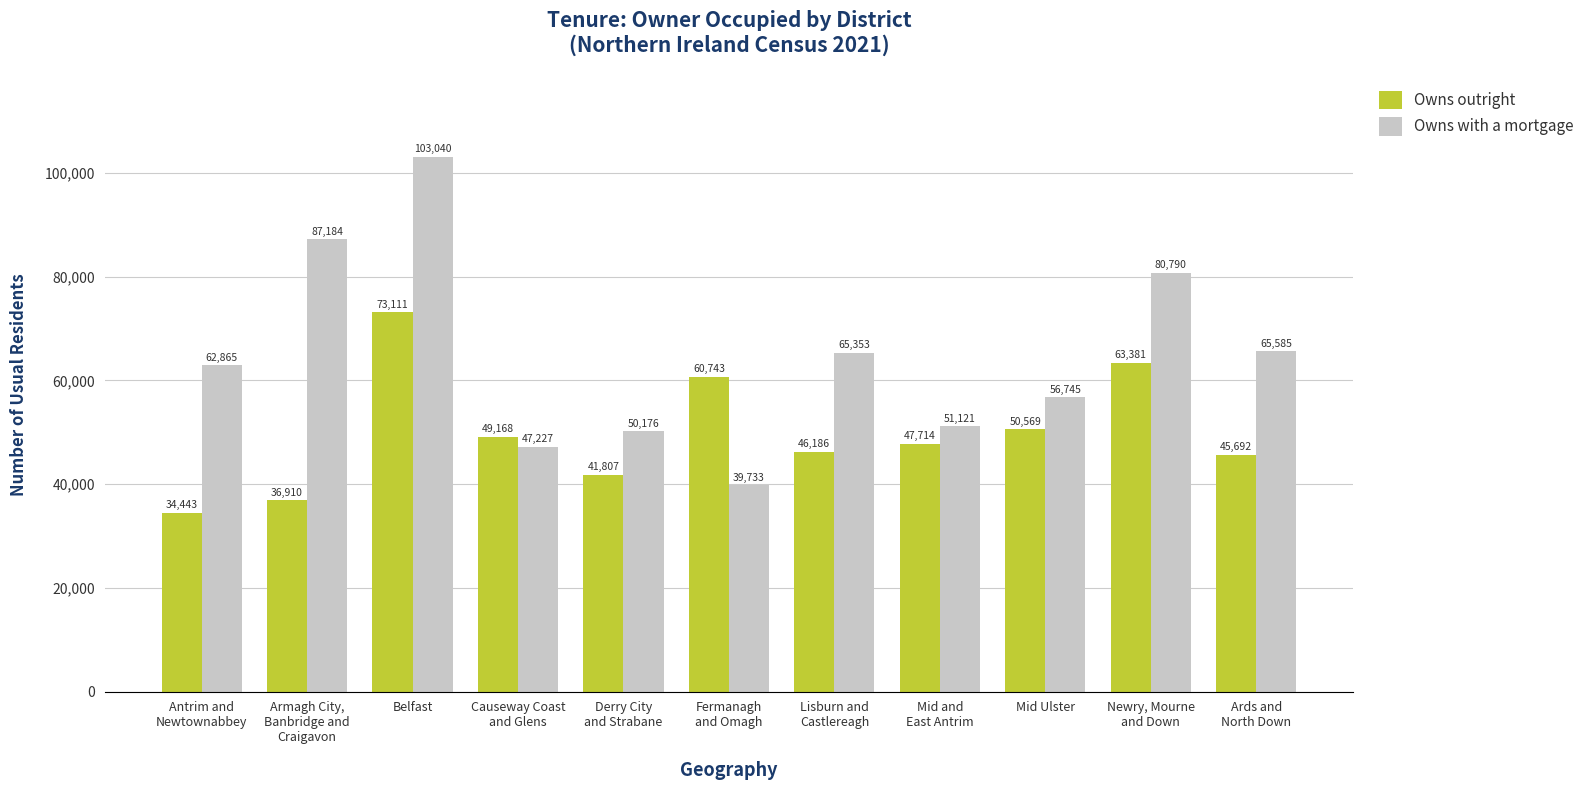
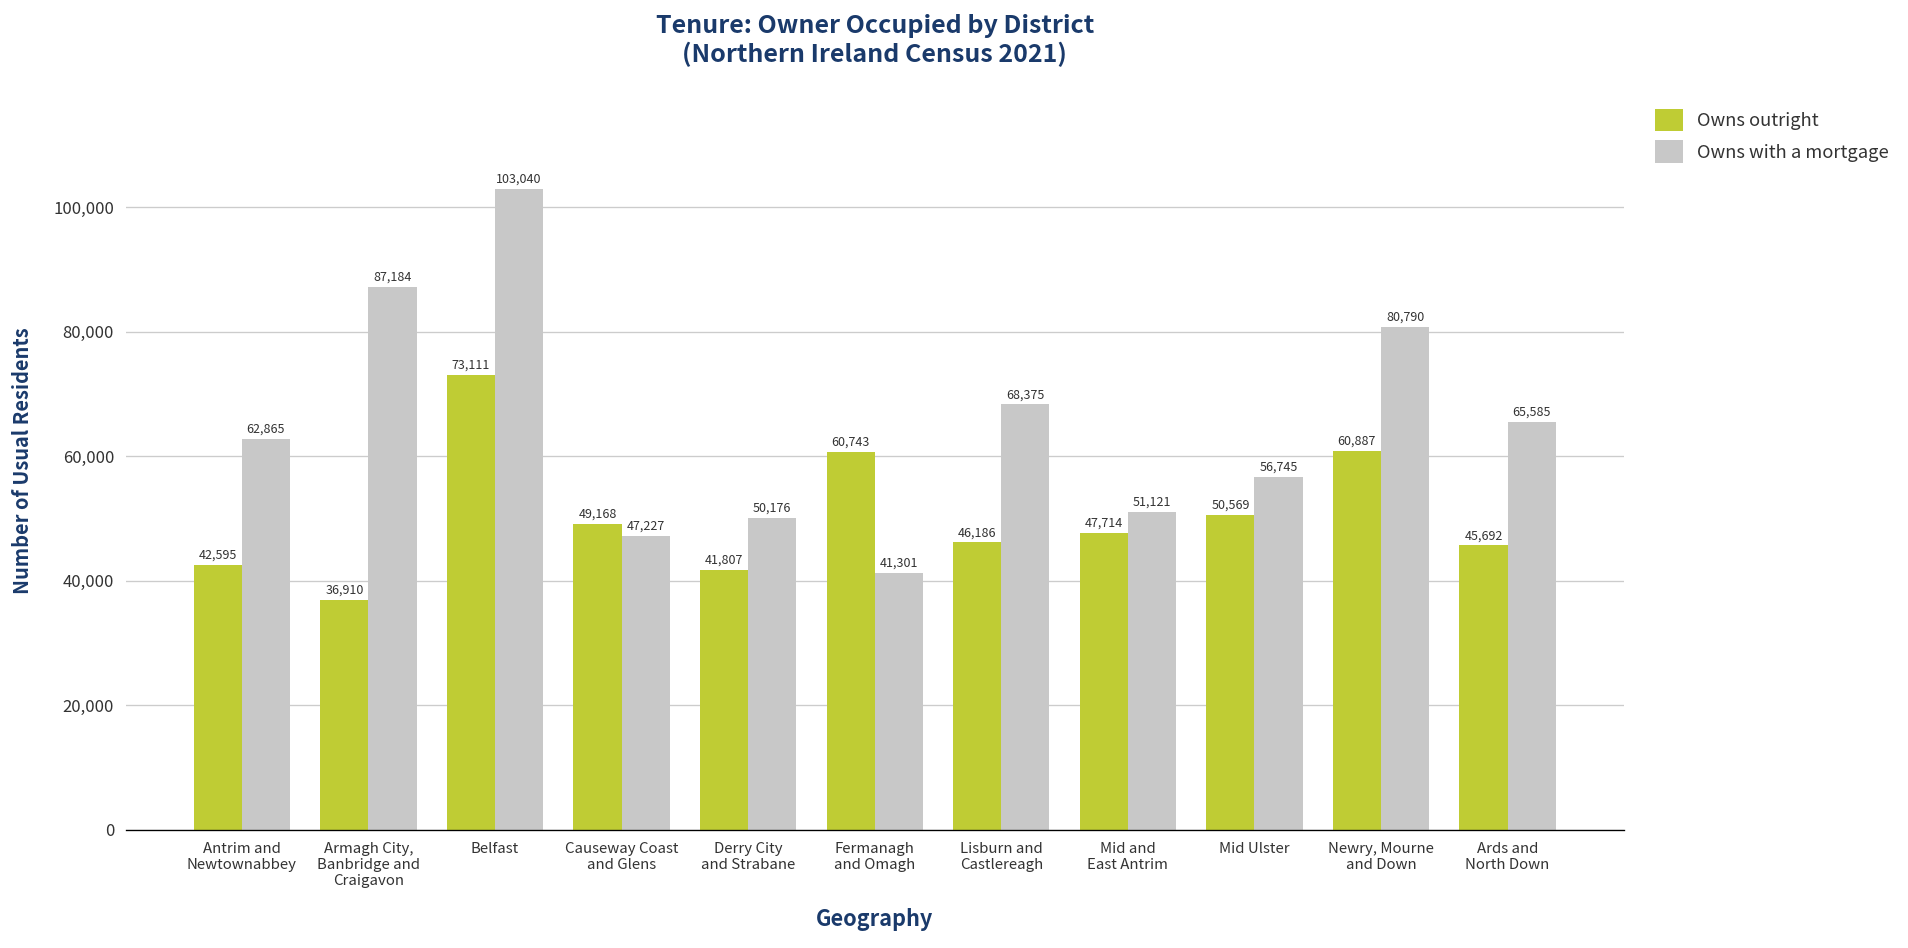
  {
    "Owns outright": {
-     "Antrim and Newtownabbey": "34,443",
+     "Antrim and Newtownabbey": "42,595",
      "Armagh City, Banbridge and Craigavon": "36,910",
      "Belfast": "73,111",
      "Causeway Coast and Glens": "49,168",
      "Derry City and Strabane": "41,807",
      "Fermanagh and Omagh": "60,743",
      "Lisburn and Castlereagh": "46,186",
      "Mid and East Antrim": "47,714",
      "Mid Ulster": "50,569",
-     "Newry, Mourne and Down": "63,381",
+     "Newry, Mourne and Down": "60,887",
      "Ards and North Down": "45,692"
    },
    "Owns with a mortgage": {
      "Antrim and Newtownabbey": "62,865",
      "Armagh City, Banbridge and Craigavon": "87,184",
      "Belfast": "103,040",
      "Causeway Coast and Glens": "47,227",
      "Derry City and Strabane": "50,176",
-     "Fermanagh and Omagh": "39,733",
-     "Lisburn and Castlereagh": "65,353",
+     "Fermanagh and Omagh": "41,301",
+     "Lisburn and Castlereagh": "68,375",
      "Mid and East Antrim": "51,121",
      "Mid Ulster": "56,745",
      "Newry, Mourne and Down": "80,790",
      "Ards and North Down": "65,585"
    }
  }
